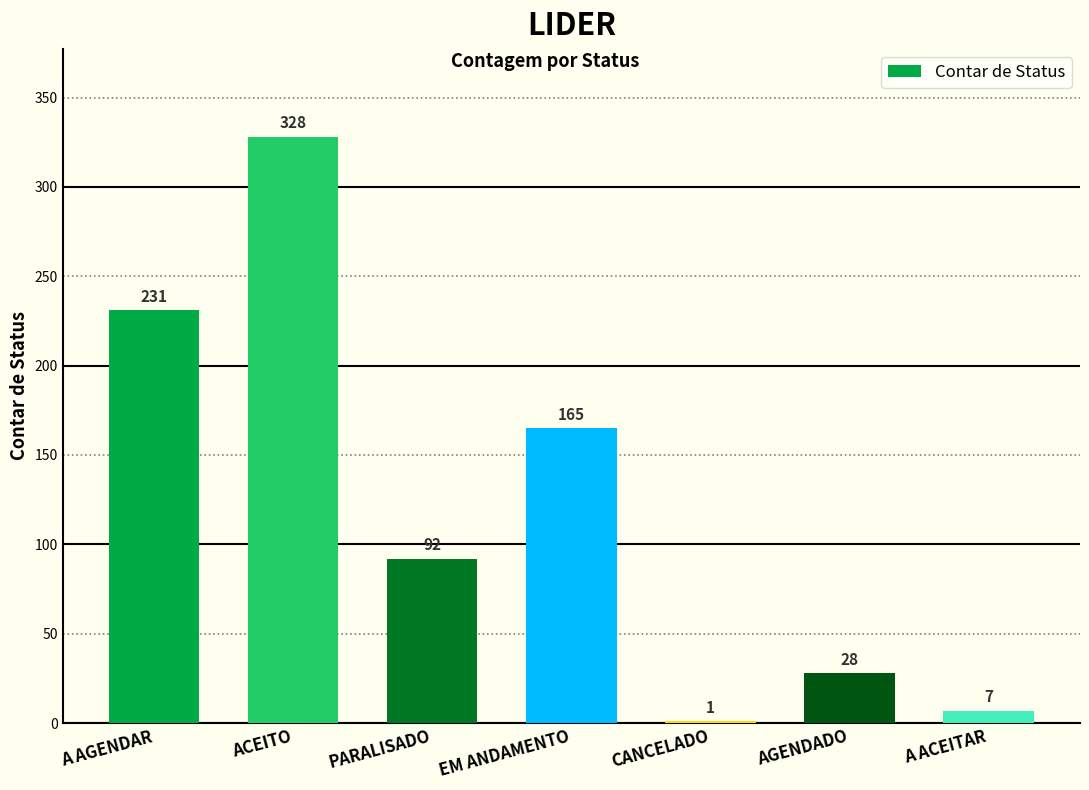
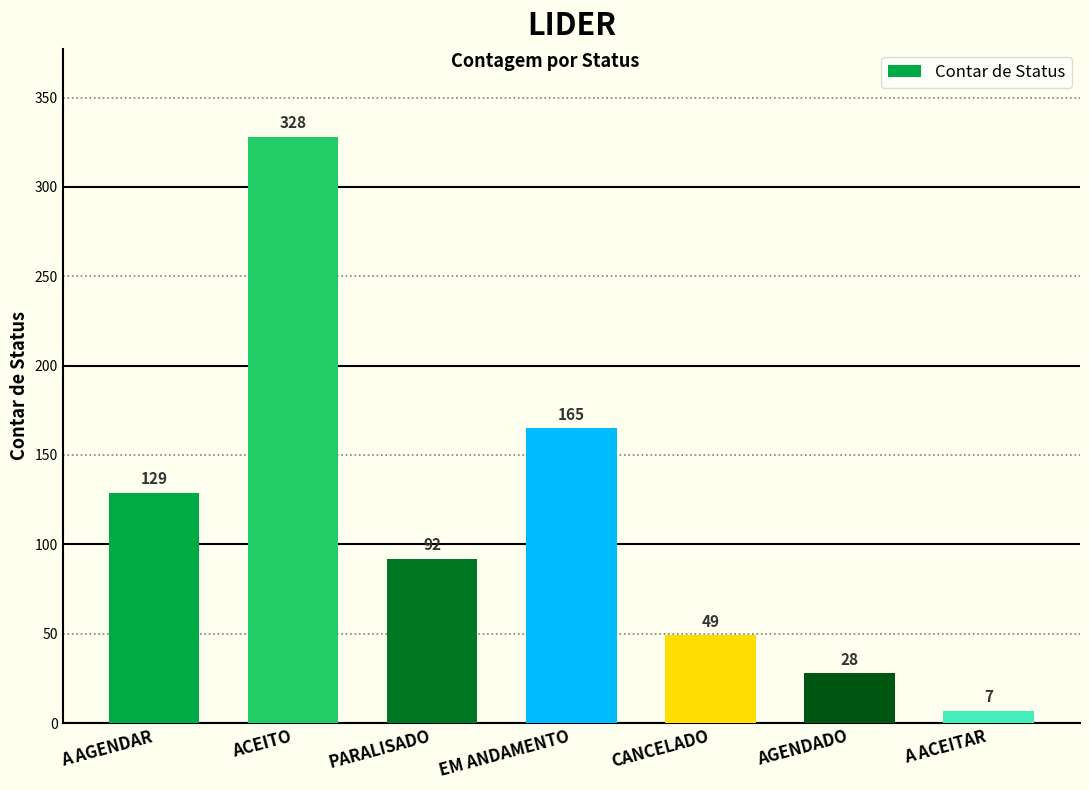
  {
-   "A AGENDAR": 231,
+   "A AGENDAR": 129,
    "ACEITO": 328,
    "PARALISADO": 92,
    "EM ANDAMENTO": 165,
-   "CANCELADO": 1,
+   "CANCELADO": 49,
    "AGENDADO": 28,
    "A ACEITAR": 7
  }
